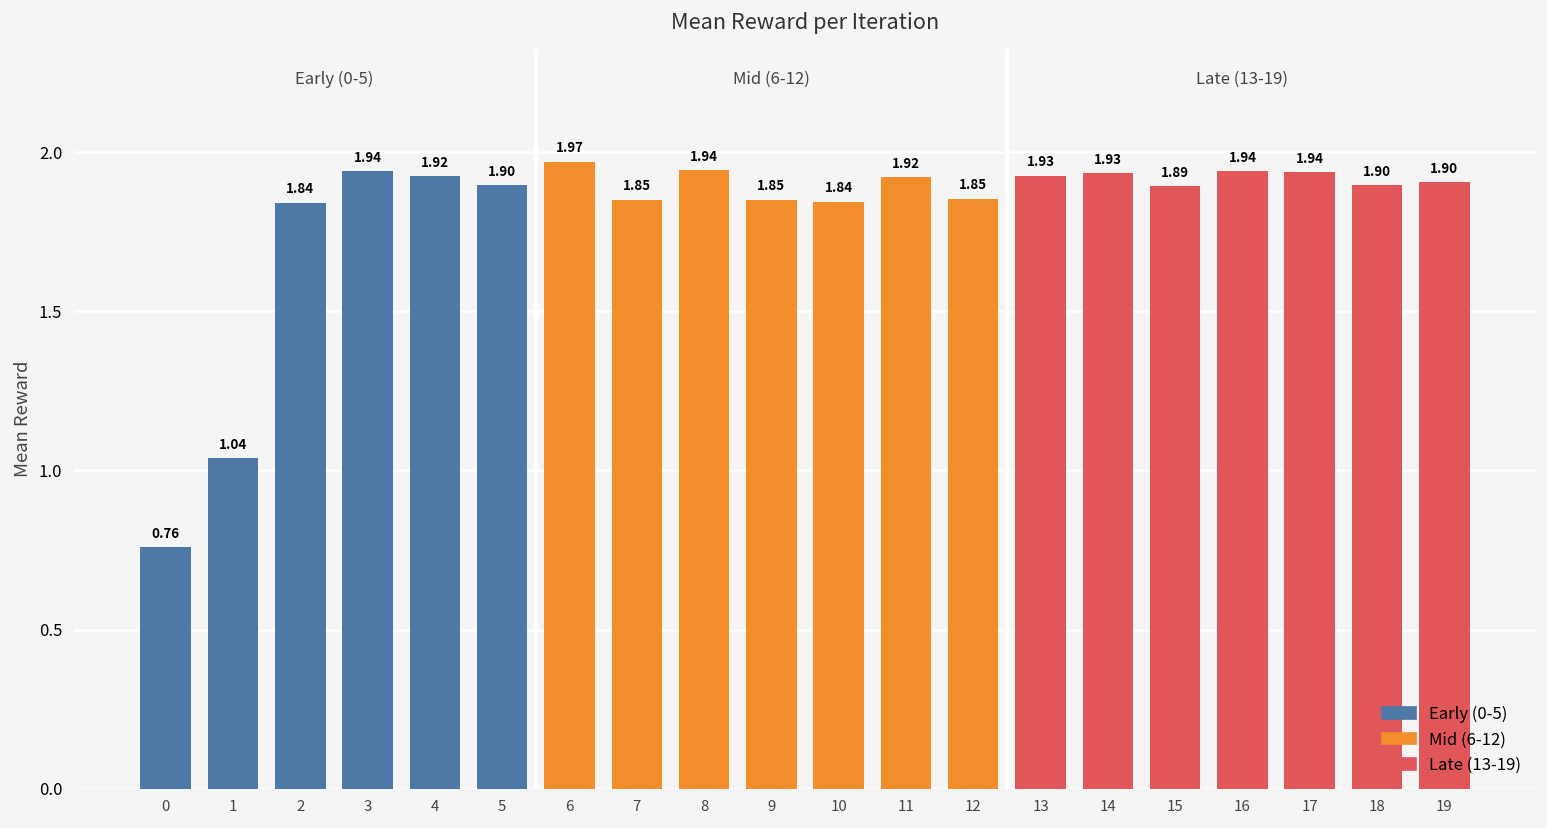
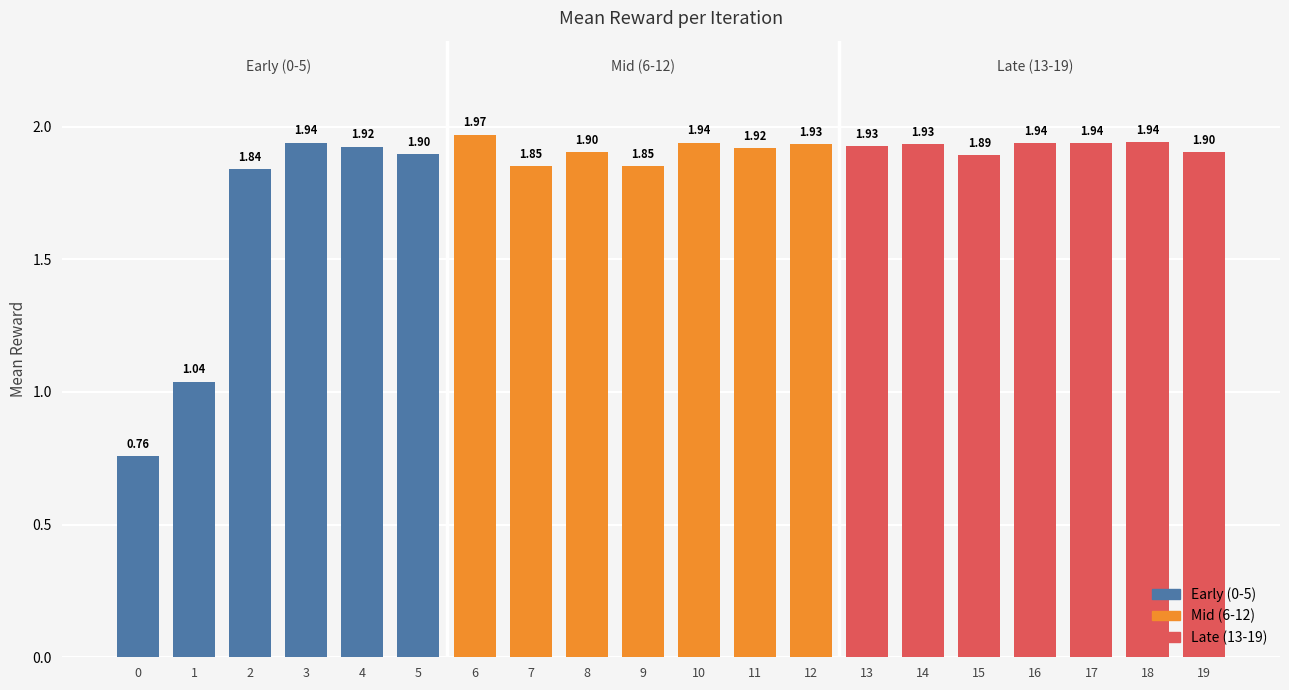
  {
    "Early (0-5)": {
      "0": 0.76,
      "1": 1.04,
      "2": 1.84,
      "3": 1.94,
      "4": 1.92,
      "5": 1.90
    },
    "Mid (6-12)": {
      "6": 1.97,
      "7": 1.85,
-     "8": 1.94,
+     "8": 1.90,
      "9": 1.85,
-     "10": 1.84,
+     "10": 1.94,
      "11": 1.92,
-     "12": 1.85
+     "12": 1.93
    },
    "Late (13-19)": {
      "13": 1.93,
      "14": 1.93,
      "15": 1.89,
      "16": 1.94,
      "17": 1.94,
-     "18": 1.90,
+     "18": 1.94,
      "19": 1.90
    }
  }
